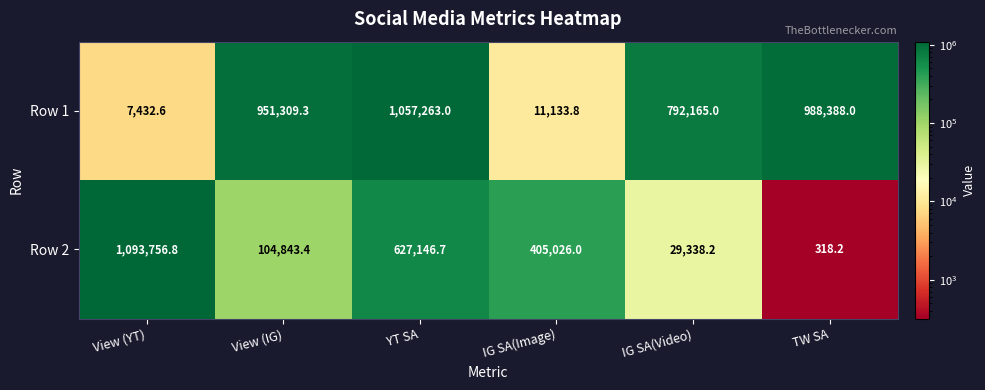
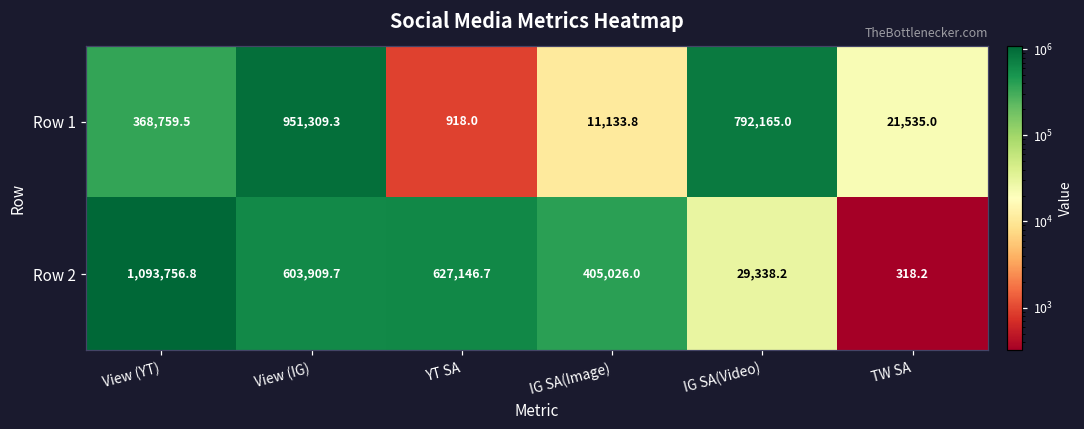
  {
    "Row 1": {
-     "View (YT)": "7,432.6",
+     "View (YT)": "368,759.5",
      "View (IG)": "951,309.3",
-     "YT SA": "1,057,263.0",
+     "YT SA": "918.0",
      "IG SA(Image)": "11,133.8",
      "IG SA(Video)": "792,165.0",
-     "TW SA": "988,388.0"
+     "TW SA": "21,535.0"
    },
    "Row 2": {
      "View (YT)": "1,093,756.8",
-     "View (IG)": "104,843.4",
+     "View (IG)": "603,909.7",
      "YT SA": "627,146.7",
      "IG SA(Image)": "405,026.0",
      "IG SA(Video)": "29,338.2",
      "TW SA": "318.2"
    }
  }
